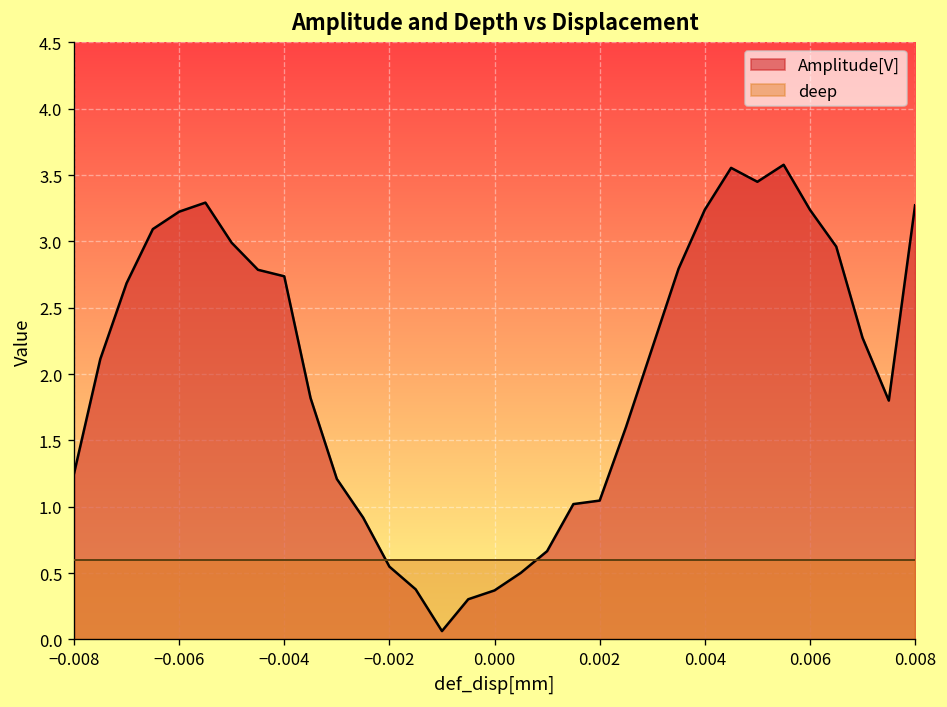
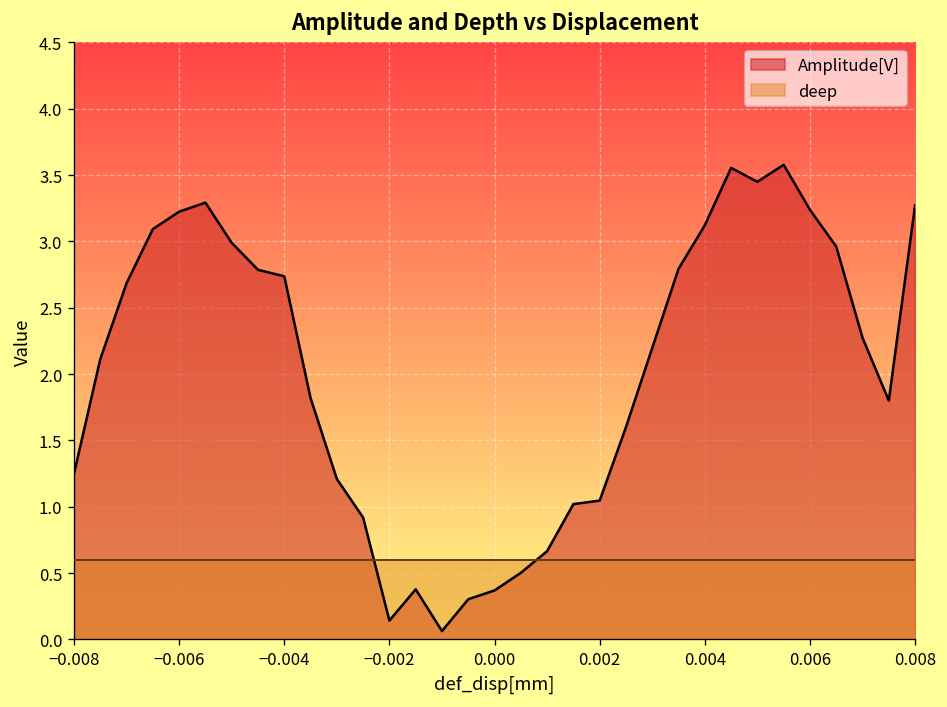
  {
    "Amplitude[V]": {
      "−0.008": 1.25,
      "−0.006": 3.22,
      "−0.004": 2.74,
-     "−0.002": 0.55,
+     "−0.002": 0.14,
      "0.000": 0.37,
      "0.002": 1.05,
-     "0.004": 3.24,
+     "0.004": 3.12,
      "0.006": 3.24,
      "0.008": 3.27
    },
    "deep": {
      "−0.008": 0.60,
      "−0.006": 0.60,
      "−0.004": 0.60,
      "−0.002": 0.60,
      "0.000": 0.60,
      "0.002": 0.60,
      "0.004": 0.60,
      "0.006": 0.60,
      "0.008": 0.60
    }
  }
